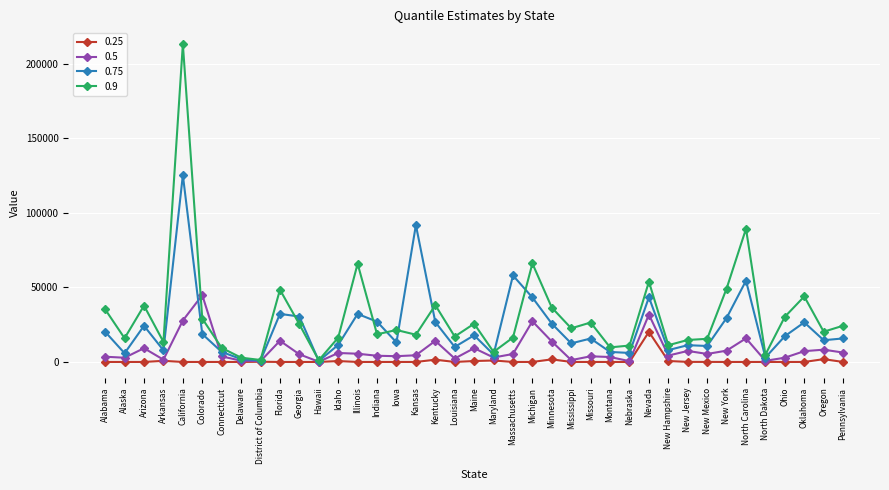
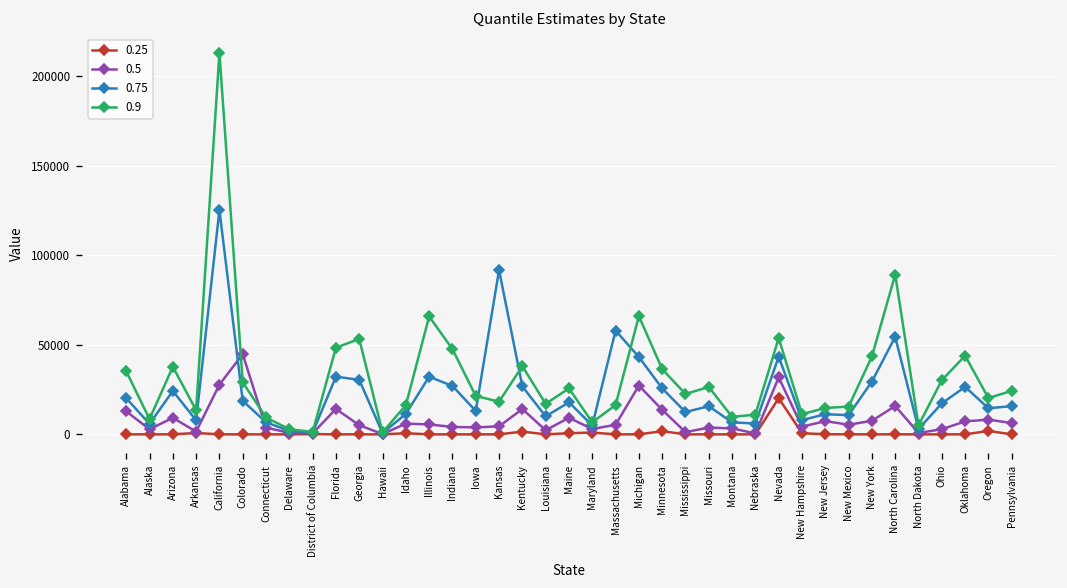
  {
    "0.25": {
      "Alabama": 0,
      "Alaska": 0,
      "Arizona": 0,
      "California": 0,
      "Colorado": 0,
      "Connecticut": 0,
      "Florida": 0,
      "Georgia": 0,
      "Idaho": 1000,
      "Illinois": 0,
      "Indiana": 0,
      "Iowa": 0,
      "Kansas": 0,
      "Kentucky": 2000,
      "Louisiana": 0,
      "Maine": 1000,
      "Maryland": 1000,
      "Massachusetts": 0,
      "Michigan": 0,
      "Minnesota": 2000,
      "Missouri": 0,
      "Montana": 0,
      "Nevada": 20000,
      "New Hampshire": 1000,
      "New Jersey": 0,
      "New Mexico": 0,
      "New York": 0,
      "North Carolina": 0,
      "Ohio": 0,
      "Oklahoma": 0,
      "Oregon": 2000,
      "Pennsylvania": 0
    },
    "0.5": {
-     "Alabama": 4000,
+     "Alabama": 13000,
      "Alaska": 3000,
      "Arizona": 9000,
      "California": 28000,
      "Colorado": 45000,
      "Connecticut": 4000,
      "Florida": 14000,
      "Georgia": 5000,
      "Idaho": 6000,
      "Illinois": 6000,
      "Indiana": 4000,
      "Iowa": 4000,
      "Kansas": 4000,
      "Kentucky": 14000,
      "Louisiana": 2000,
      "Maine": 9000,
      "Maryland": 3000,
      "Massachusetts": 5000,
      "Michigan": 27000,
      "Minnesota": 14000,
      "Missouri": 4000,
      "Montana": 3000,
      "Nevada": 32000,
      "New Hampshire": 4000,
      "New Jersey": 7000,
      "New Mexico": 5000,
      "New York": 8000,
      "North Carolina": 16000,
      "Ohio": 3000,
      "Oklahoma": 7000,
      "Oregon": 8000,
      "Pennsylvania": 6000
    },
    "0.75": {
      "Alabama": 20000,
      "Alaska": 6000,
      "Arizona": 24000,
      "Arkansas": 8000,
      "California": 125000,
      "Colorado": 19000,
      "Connecticut": 7000,
      "Florida": 32000,
      "Georgia": 30000,
      "Idaho": 11000,
      "Illinois": 32000,
      "Indiana": 27000,
      "Iowa": 13000,
      "Kansas": 92000,
      "Kentucky": 27000,
      "Louisiana": 10000,
      "Maine": 18000,
      "Maryland": 5000,
      "Massachusetts": 58000,
      "Michigan": 43000,
      "Minnesota": 26000,
      "Mississippi": 12000,
      "Missouri": 16000,
      "Montana": 7000,
      "Nebraska": 6000,
      "Nevada": 43000,
      "New Hampshire": 8000,
      "New Jersey": 11000,
      "New Mexico": 11000,
      "New York": 29000,
      "North Carolina": 54000,
      "North Dakota": 3000,
      "Ohio": 17000,
      "Oklahoma": 27000,
      "Oregon": 15000,
      "Pennsylvania": 16000
    },
    "0.9": {
      "Alabama": 35000,
-     "Alaska": 16000,
+     "Alaska": 9000,
      "Arizona": 38000,
      "Arkansas": 13000,
      "California": 213000,
      "Colorado": 29000,
      "Connecticut": 9000,
      "Florida": 48000,
-     "Georgia": 25000,
+     "Georgia": 53000,
      "Idaho": 16000,
      "Illinois": 66000,
-     "Indiana": 19000,
+     "Indiana": 48000,
      "Iowa": 21000,
      "Kansas": 18000,
      "Kentucky": 38000,
      "Louisiana": 17000,
      "Maine": 26000,
      "Maryland": 7000,
      "Massachusetts": 16000,
      "Michigan": 66000,
      "Minnesota": 36000,
      "Mississippi": 23000,
      "Missouri": 26000,
      "Montana": 10000,
      "Nebraska": 11000,
      "Nevada": 54000,
      "New Hampshire": 11000,
      "New Jersey": 15000,
      "New Mexico": 16000,
-     "New York": 49000,
+     "New York": 44000,
      "North Carolina": 89000,
      "North Dakota": 5000,
      "Ohio": 30000,
      "Oklahoma": 44000,
      "Oregon": 20000,
      "Pennsylvania": 24000
    }
  }
